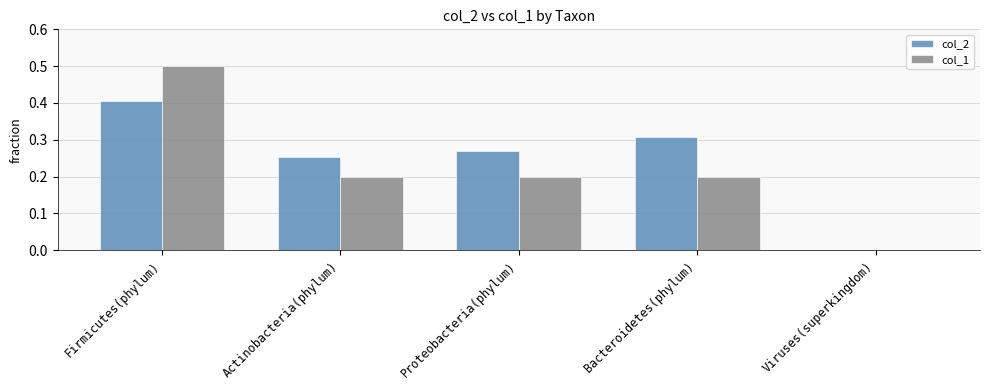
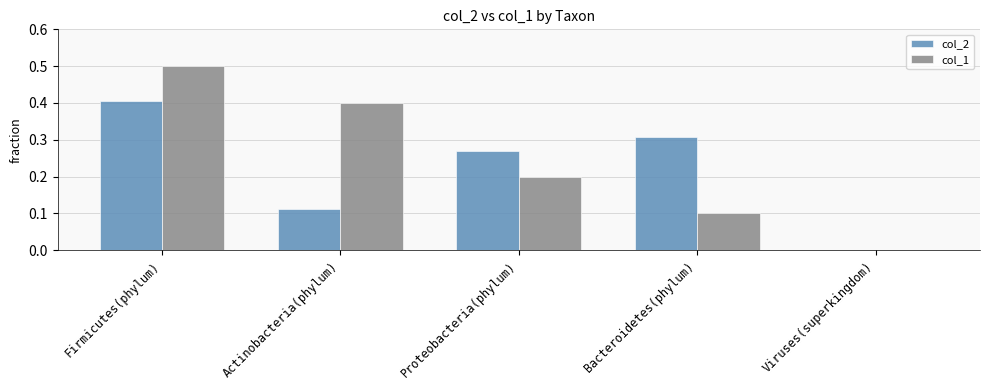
  {
    "col_2": {
      "Firmicutes(phylum)": 0.40,
-     "Actinobacteria(phylum)": 0.25,
+     "Actinobacteria(phylum)": 0.11,
      "Proteobacteria(phylum)": 0.27,
      "Bacteroidetes(phylum)": 0.31
    },
    "col_1": {
      "Firmicutes(phylum)": 0.5,
-     "Actinobacteria(phylum)": 0.2,
+     "Actinobacteria(phylum)": 0.4,
      "Proteobacteria(phylum)": 0.2,
-     "Bacteroidetes(phylum)": 0.2,
+     "Bacteroidetes(phylum)": 0.1,
      "Viruses(superkingdom)": 0.0
    }
  }
